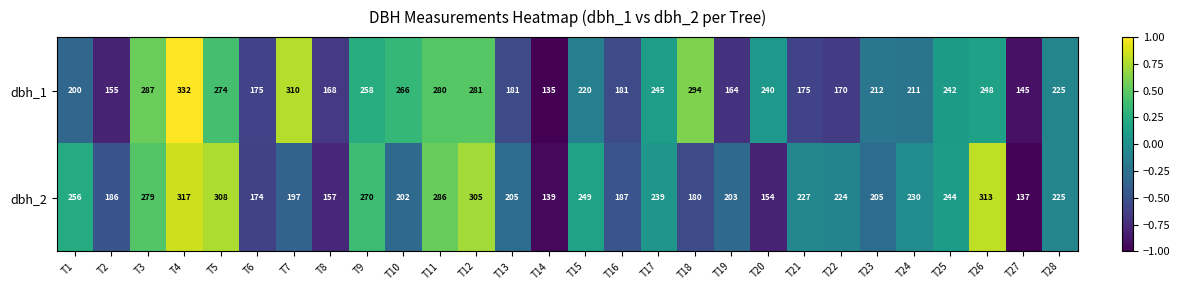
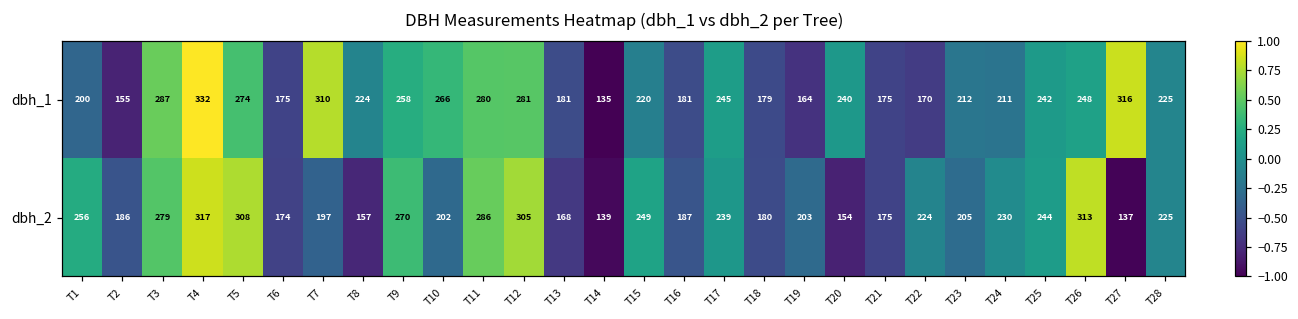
  {
    "dbh_1": {
      "T1": 200,
      "T2": 155,
      "T3": 287,
      "T4": 332,
      "T5": 274,
      "T6": 175,
      "T7": 310,
-     "T8": 168,
+     "T8": 224,
      "T9": 258,
      "T10": 266,
      "T11": 280,
      "T12": 281,
      "T13": 181,
      "T14": 135,
      "T15": 220,
      "T16": 181,
      "T17": 245,
-     "T18": 294,
+     "T18": 179,
      "T19": 164,
      "T20": 240,
      "T21": 175,
      "T22": 170,
      "T23": 212,
      "T24": 211,
      "T25": 242,
      "T26": 248,
-     "T27": 145,
+     "T27": 316,
      "T28": 225
    },
    "dbh_2": {
      "T1": 256,
      "T2": 186,
      "T3": 279,
      "T4": 317,
      "T5": 308,
      "T6": 174,
      "T7": 197,
      "T8": 157,
      "T9": 270,
      "T10": 202,
      "T11": 286,
      "T12": 305,
-     "T13": 205,
+     "T13": 168,
      "T14": 139,
      "T15": 249,
      "T16": 187,
      "T17": 239,
      "T18": 180,
      "T19": 203,
      "T20": 154,
-     "T21": 227,
+     "T21": 175,
      "T22": 224,
      "T23": 205,
      "T24": 230,
      "T25": 244,
      "T26": 313,
      "T27": 137,
      "T28": 225
    }
  }
